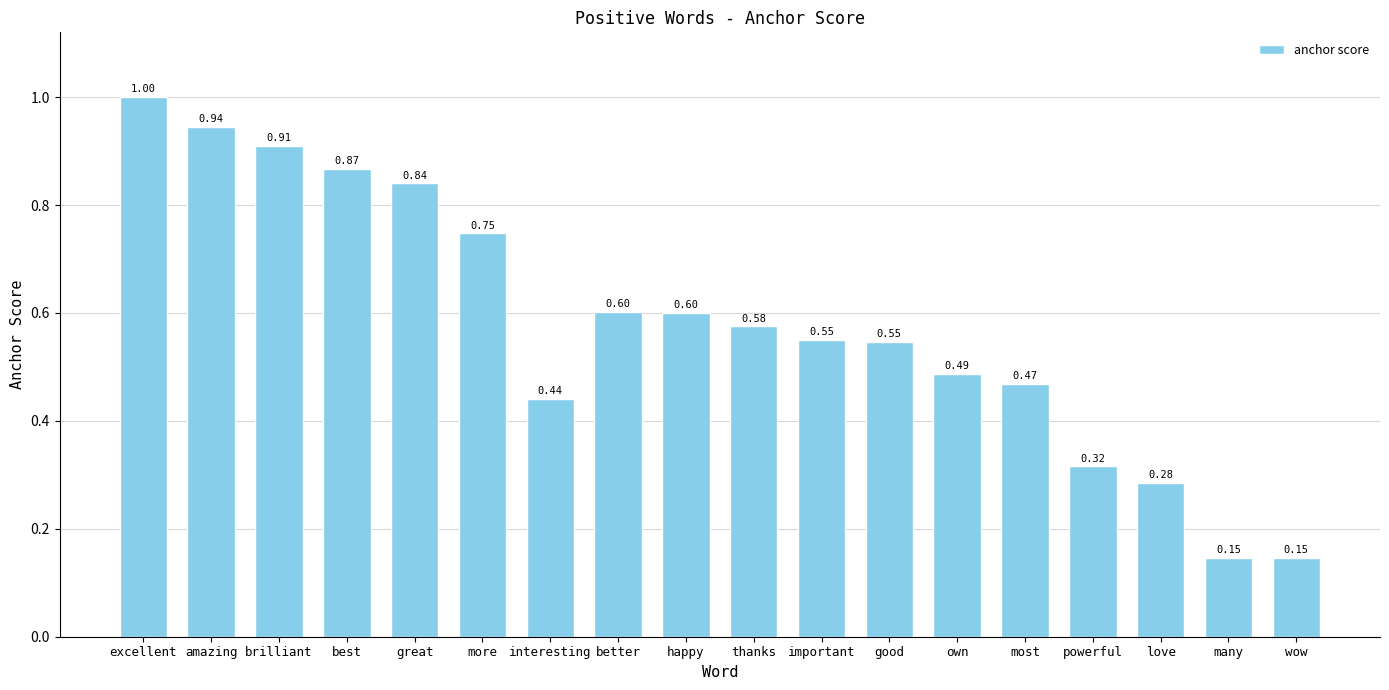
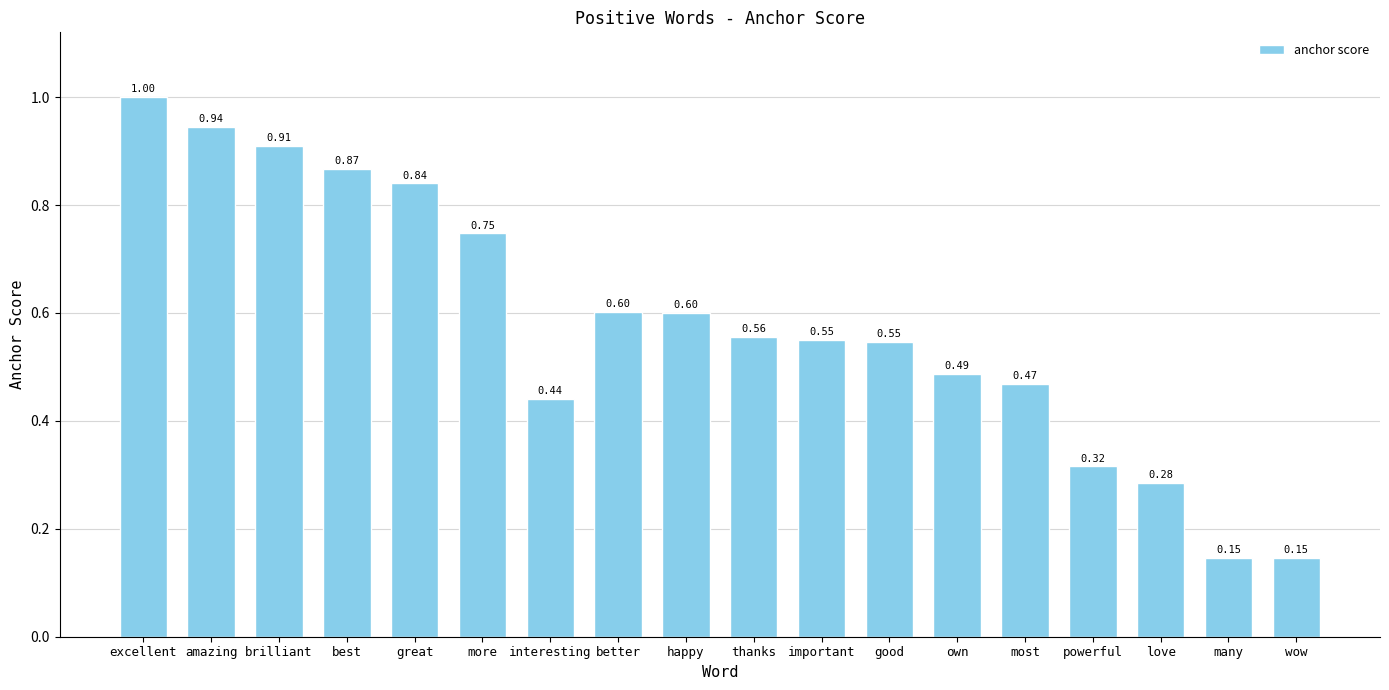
  {
    "excellent": 1.00,
    "amazing": 0.94,
    "brilliant": 0.91,
    "best": 0.87,
    "great": 0.84,
    "more": 0.75,
    "interesting": 0.44,
    "better": 0.60,
    "happy": 0.60,
-   "thanks": 0.58,
+   "thanks": 0.56,
    "important": 0.55,
    "good": 0.55,
    "own": 0.49,
    "most": 0.47,
    "powerful": 0.32,
    "love": 0.28,
    "many": 0.15,
    "wow": 0.15
  }
